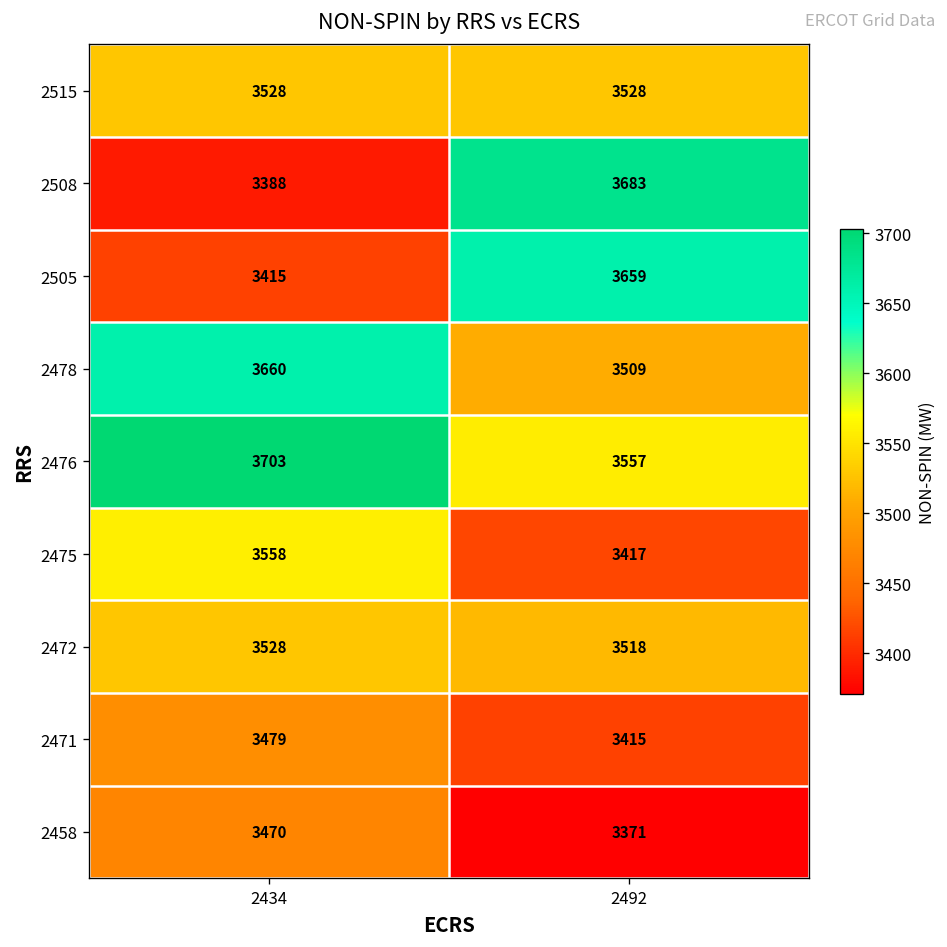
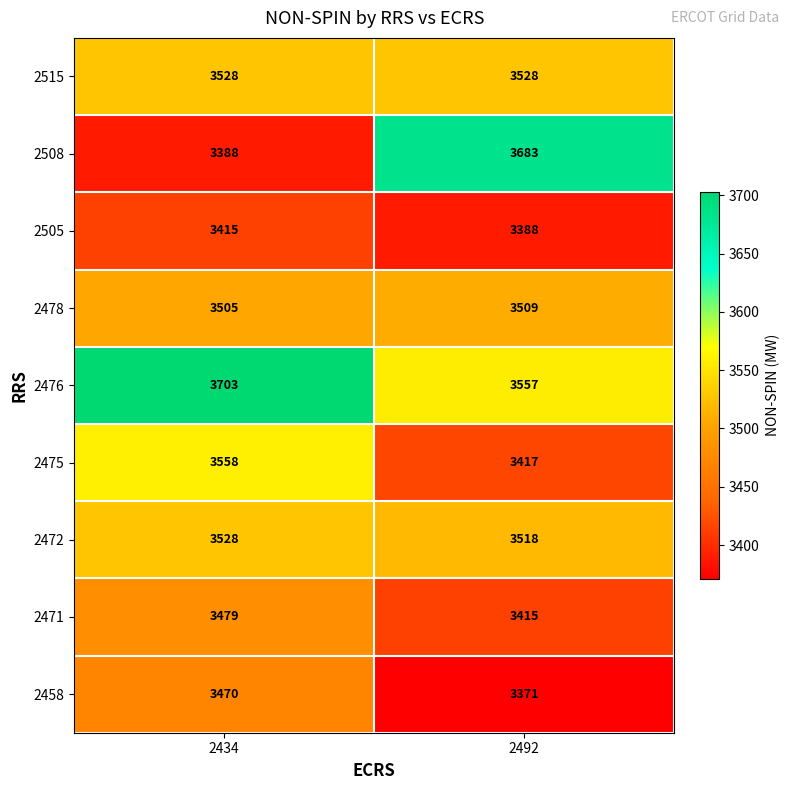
  {
    "2515": {
      "2434": 3528,
      "2492": 3528
    },
    "2508": {
      "2434": 3388,
      "2492": 3683
    },
    "2505": {
      "2434": 3415,
-     "2492": 3659
+     "2492": 3388
    },
    "2478": {
-     "2434": 3660,
+     "2434": 3505,
      "2492": 3509
    },
    "2476": {
      "2434": 3703,
      "2492": 3557
    },
    "2475": {
      "2434": 3558,
      "2492": 3417
    },
    "2472": {
      "2434": 3528,
      "2492": 3518
    },
    "2471": {
      "2434": 3479,
      "2492": 3415
    },
    "2458": {
      "2434": 3470,
      "2492": 3371
    }
  }
